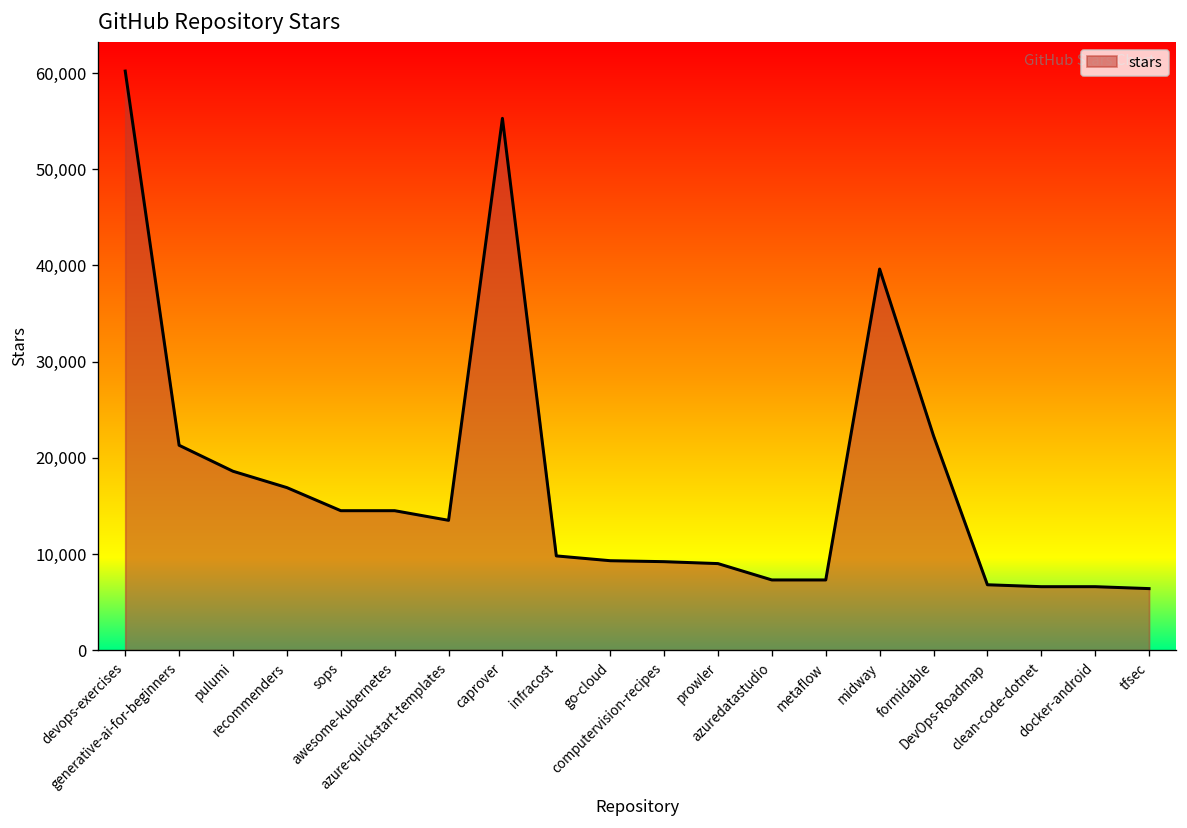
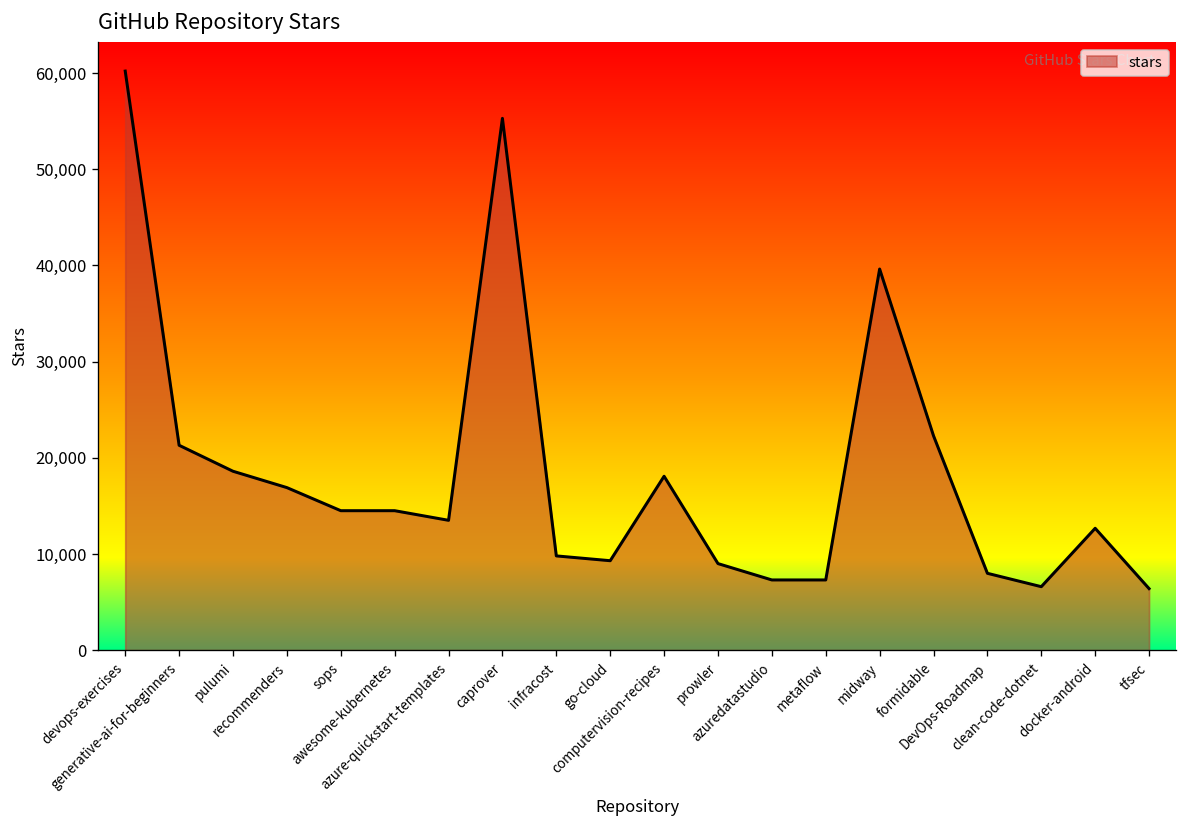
  {
    "devops-exercises": "60,000",
    "generative-ai-for-beginners": "21,000",
    "pulumi": "19,000",
    "recommenders": "17,000",
    "sops": "15,000",
    "awesome-kubernetes": "15,000",
    "azure-quickstart-templates": "14,000",
    "caprover": "55,000",
    "infracost": "10,000",
    "go-cloud": "9,000",
-   "computervision-recipes": "9,000",
+   "computervision-recipes": "18,000",
    "prowler": "9,000",
    "azuredatastudio": "7,000",
    "metaflow": "7,000",
    "midway": "40,000",
    "formidable": "22,000",
-   "DevOps-Roadmap": "7,000",
+   "DevOps-Roadmap": "8,000",
    "clean-code-dotnet": "7,000",
-   "docker-android": "7,000",
+   "docker-android": "13,000",
    "tfsec": "6,000"
  }
